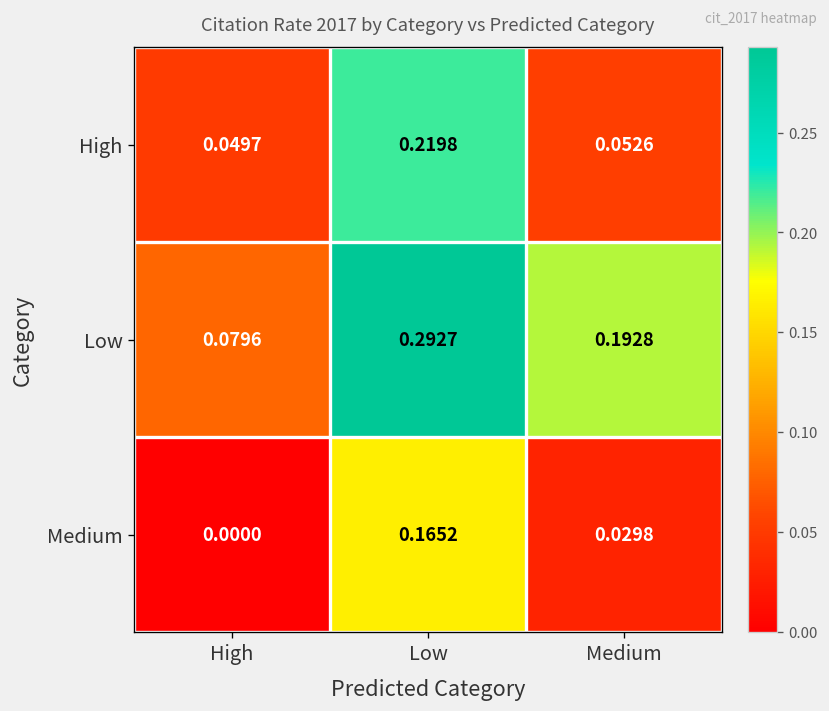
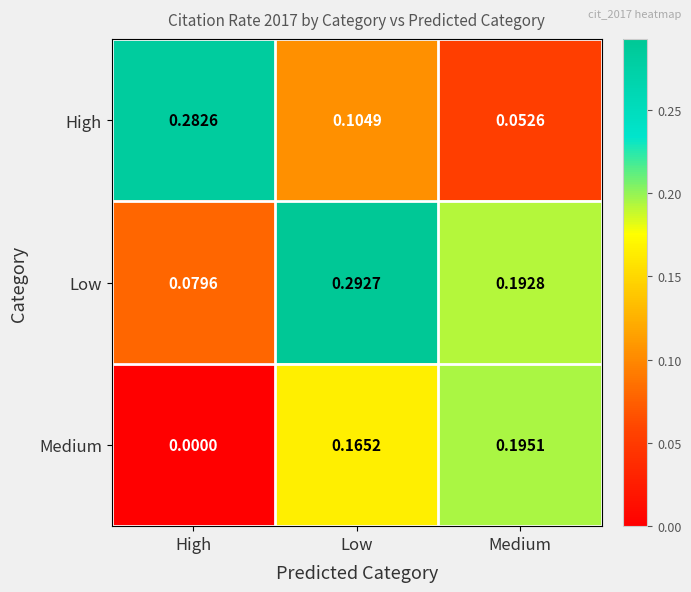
  {
    "High": {
-     "High": 0.0497,
-     "Low": 0.2198,
+     "High": 0.2826,
+     "Low": 0.1049,
      "Medium": 0.0526
    },
    "Low": {
      "High": 0.0796,
      "Low": 0.2927,
      "Medium": 0.1928
    },
    "Medium": {
      "High": 0.0000,
      "Low": 0.1652,
-     "Medium": 0.0298
+     "Medium": 0.1951
    }
  }
